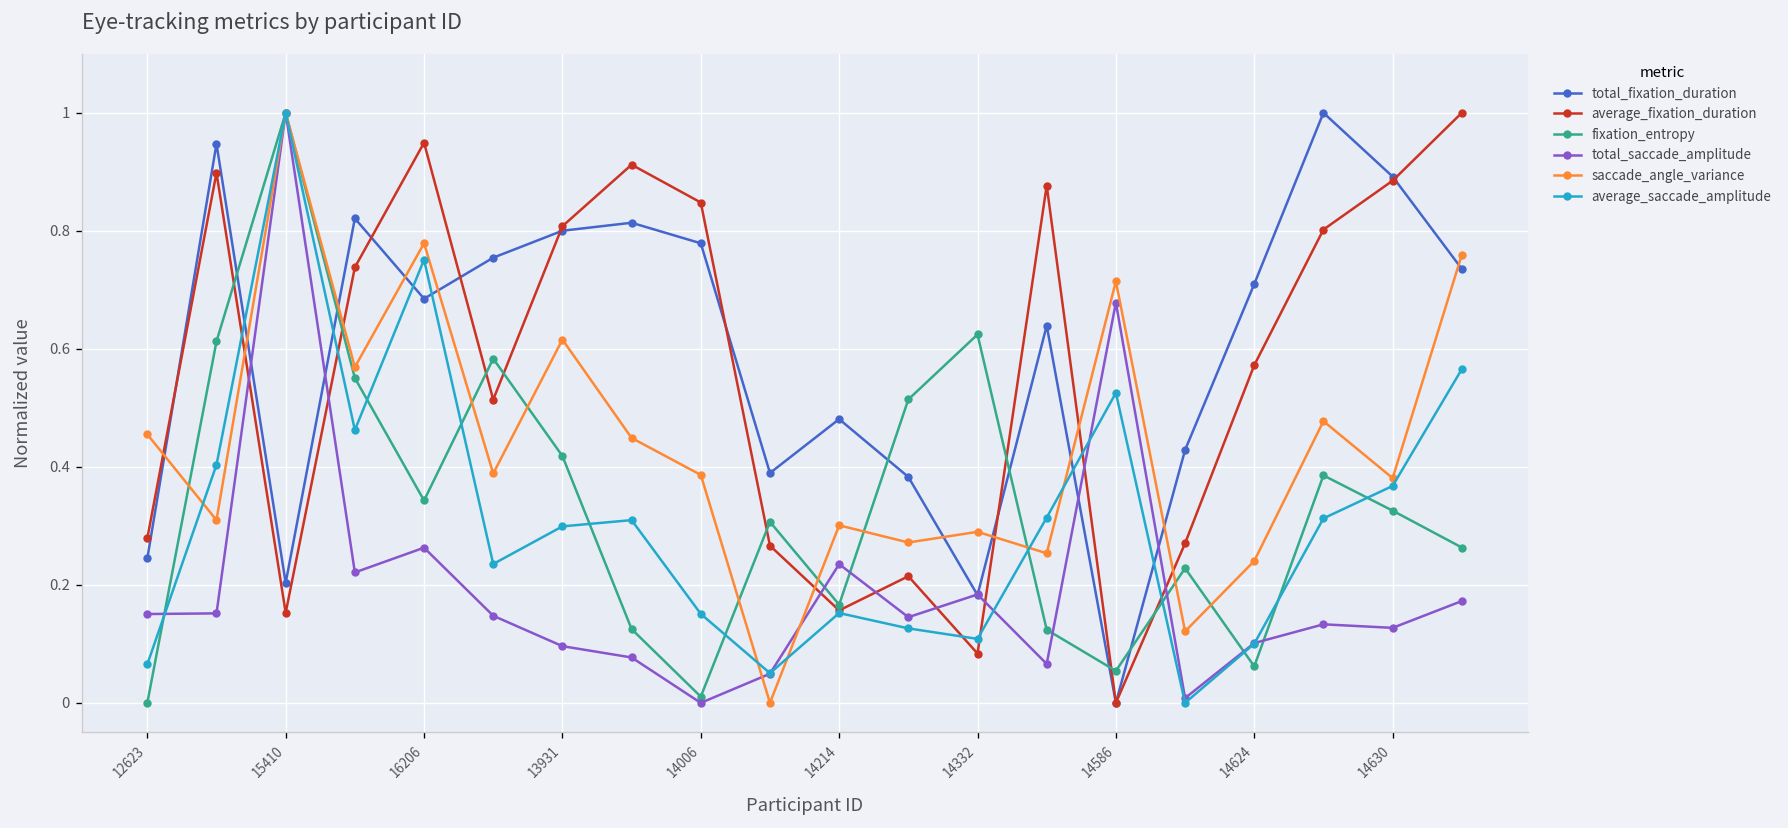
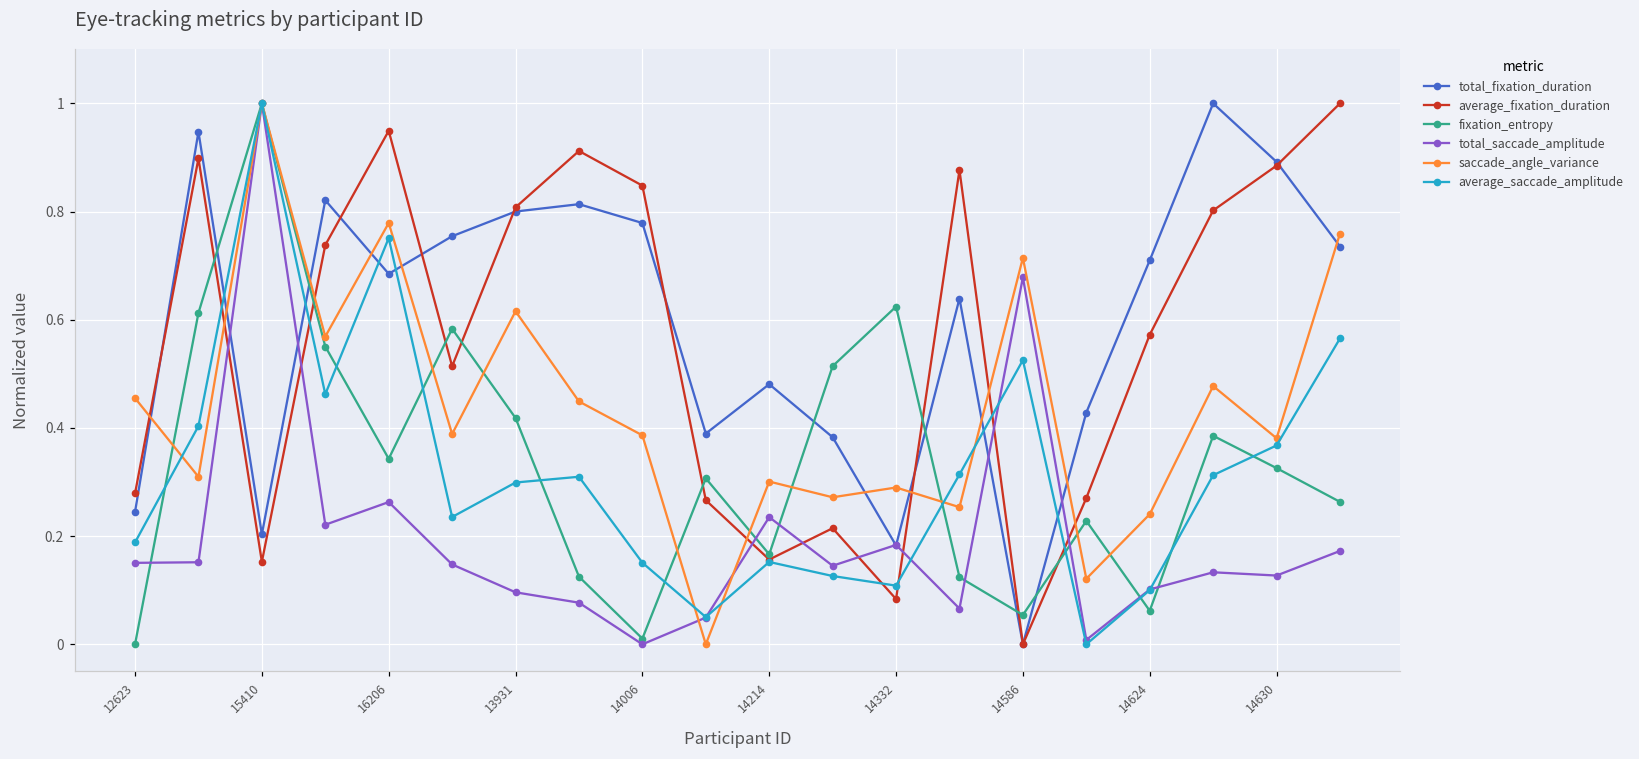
  {
    "total_fixation_duration": {
      "12623": 0.24,
      "15410": 0.20,
      "16206": 0.68,
      "13931": 0.80,
      "14006": 0.78,
      "14214": 0.48,
      "14624": 0.71,
      "14630": 0.89
    },
    "average_fixation_duration": {
      "12623": 0.28,
      "15410": 0.15,
      "16206": 0.95,
      "13931": 0.81,
      "14006": 0.85,
      "14332": 0.08,
      "14624": 0.57,
      "14630": 0.88
    },
    "fixation_entropy": {
      "12623": 0.00,
      "16206": 0.34,
      "13931": 0.42,
      "14006": 0.01,
      "14214": 0.17,
      "14332": 0.62,
      "14586": 0.05,
      "14624": 0.06,
      "14630": 0.33
    },
    "total_saccade_amplitude": {
      "12623": 0.15,
      "16206": 0.26,
      "13931": 0.10,
      "14006": 0.00,
      "14214": 0.24,
      "14586": 0.68,
      "14630": 0.13
    },
    "saccade_angle_variance": {
      "12623": 0.46,
      "16206": 0.78,
      "13931": 0.62,
      "14006": 0.39,
      "14214": 0.30,
      "14332": 0.29,
      "14586": 0.71,
      "14624": 0.24,
      "14630": 0.38
    },
    "average_saccade_amplitude": {
-     "12623": 0.07,
+     "12623": 0.19,
      "16206": 0.75,
      "13931": 0.30,
      "14006": 0.15,
      "14332": 0.11,
      "14586": 0.53,
      "14630": 0.37
    }
  }
